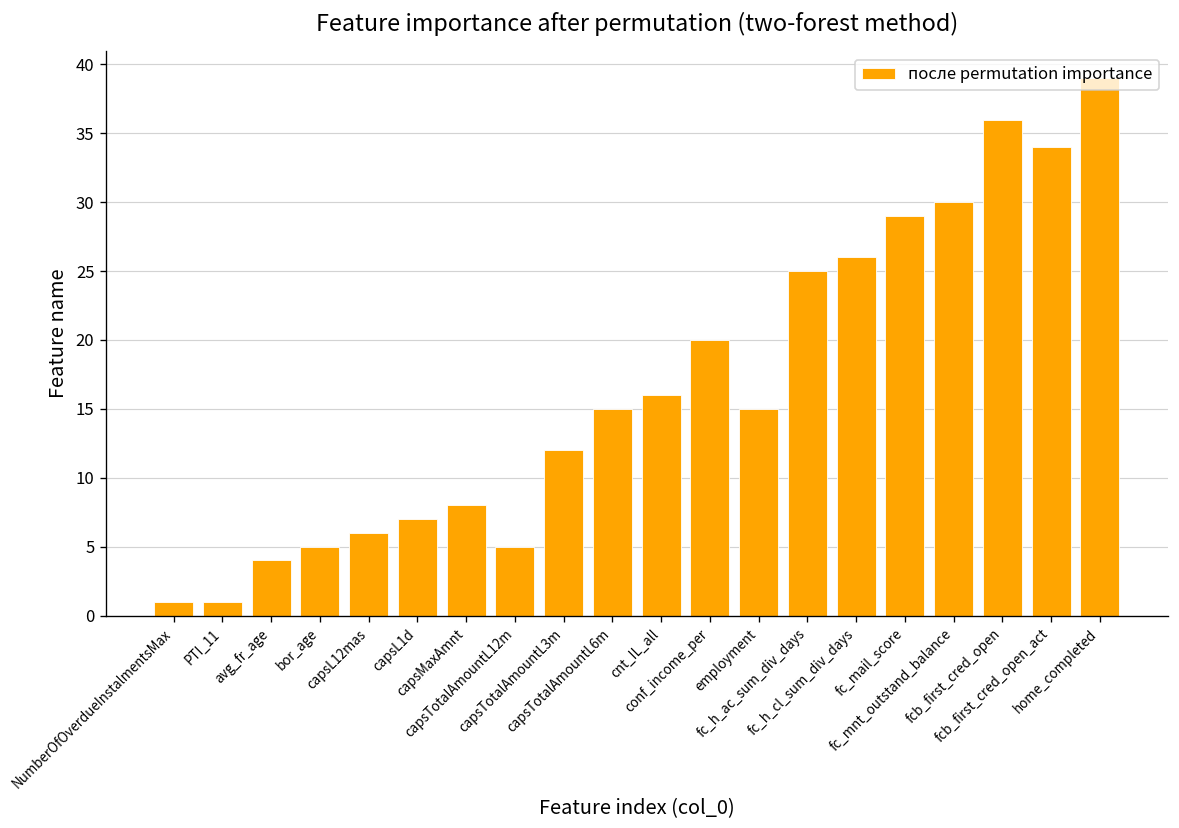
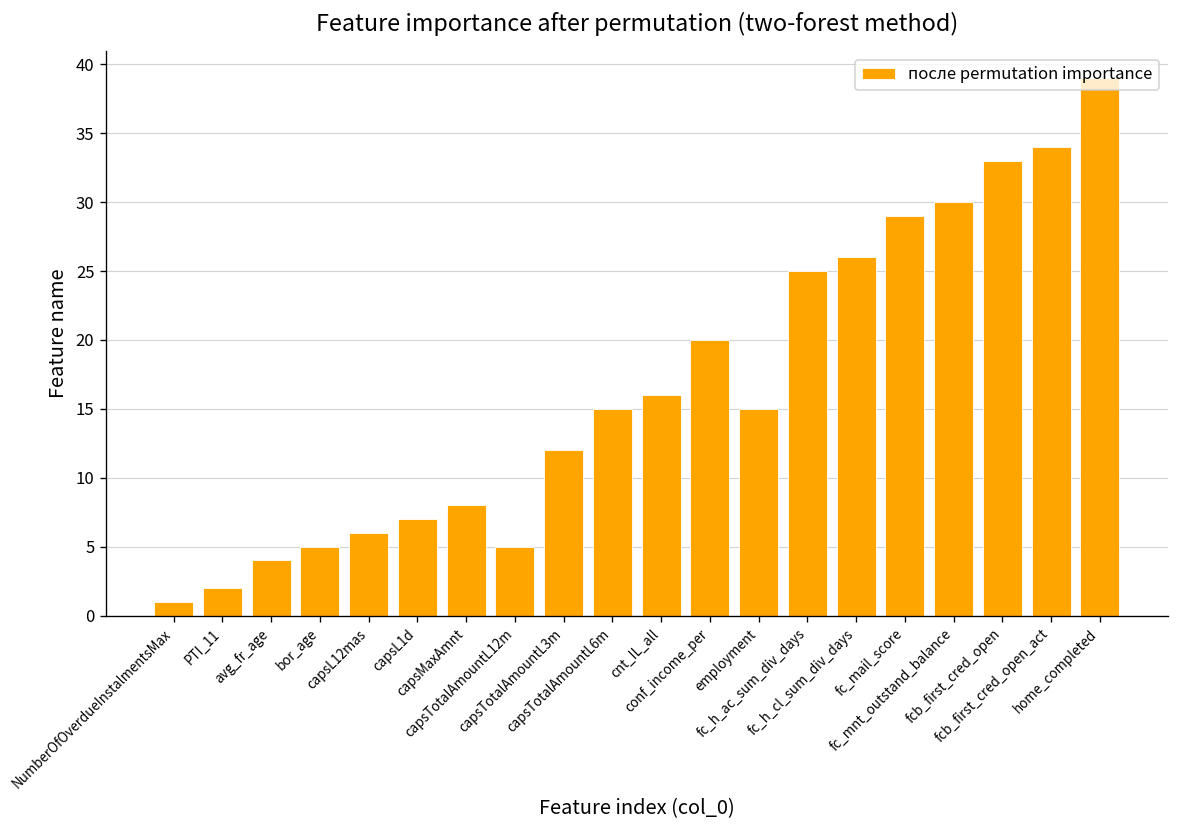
  {
    "NumberOfOverdueInstalmentsMax": 1,
-   "PTI_11": 1,
+   "PTI_11": 2,
    "avg_fr_age": 4,
    "bor_age": 5,
    "capsL12mas": 6,
    "capsL1d": 7,
    "capsMaxAmnt": 8,
    "capsTotalAmountL12m": 5,
    "capsTotalAmountL3m": 12,
    "capsTotalAmountL6m": 15,
    "cnt_IL_all": 16,
    "conf_income_per": 20,
    "employment": 15,
    "fc_h_ac_sum_div_days": 25,
    "fc_h_cl_sum_div_days": 26,
    "fc_mail_score": 29,
    "fc_mnt_outstand_balance": 30,
-   "fcb_first_cred_open": 36,
+   "fcb_first_cred_open": 33,
    "fcb_first_cred_open_act": 34
  }
